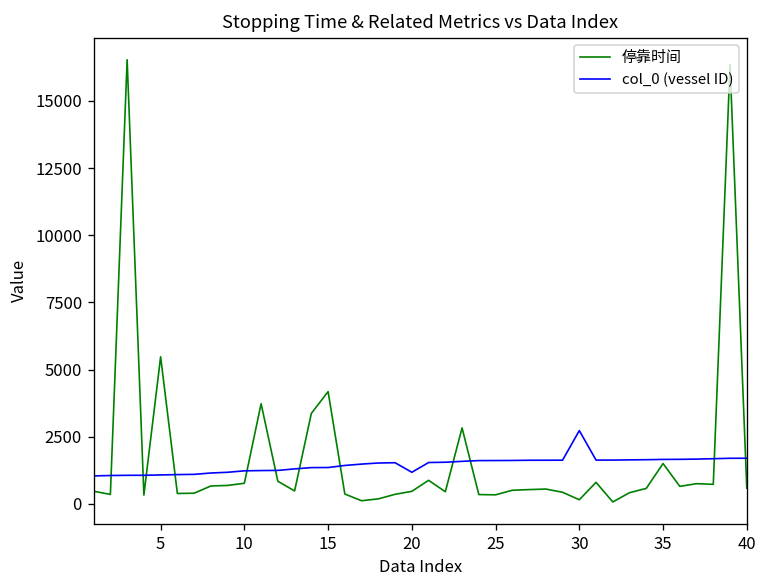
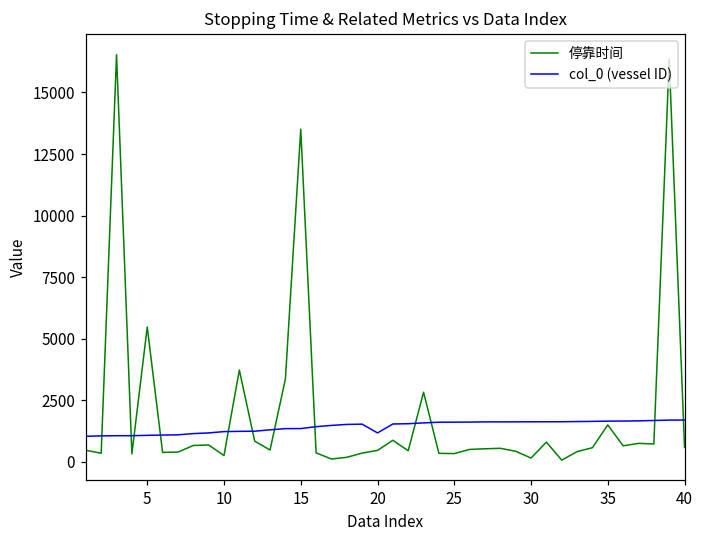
  {
    "停靠时间": {
      "5": 5500,
-     "10": 800,
-     "15": 4200,
+     "10": 300,
+     "15": 13500,
      "20": 500,
      "25": 300,
      "30": 200,
      "35": 1500,
      "40": 600
    },
    "col_0 (vessel ID)": {
      "5": 1100,
      "10": 1200,
      "15": 1400,
      "20": 1200,
      "25": 1600,
-     "30": 2700,
+     "30": 1600,
      "35": 1700,
      "40": 1700
    }
  }
